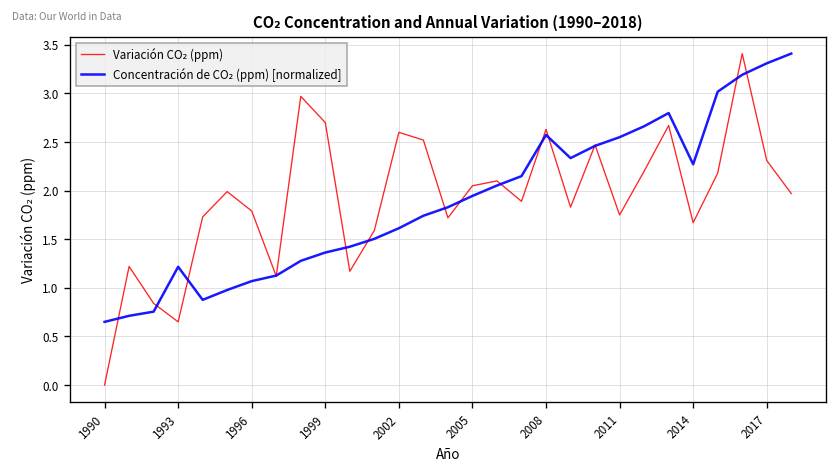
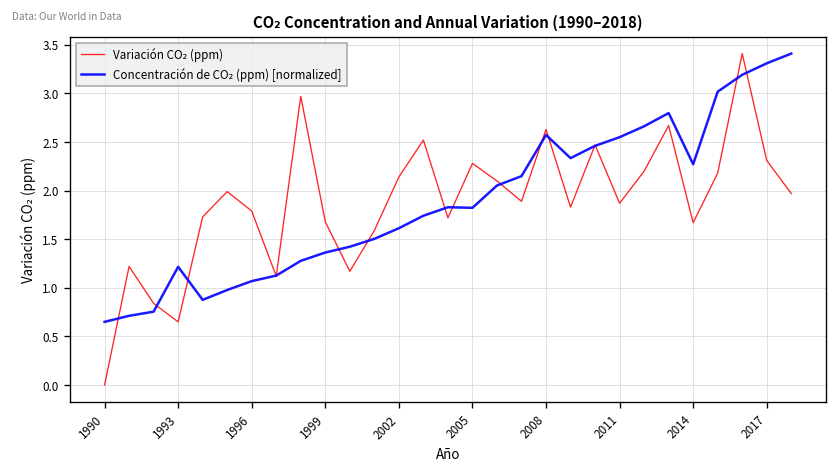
  {
    "Variación CO₂ (ppm)": {
      "1990": 0.0,
      "1993": 0.7,
      "1996": 1.8,
-     "1999": 2.7,
-     "2002": 2.6,
-     "2005": 2.1,
+     "1999": 1.7,
+     "2002": 2.1,
+     "2005": 2.3,
      "2008": 2.6,
-     "2011": 1.8,
+     "2011": 1.9,
      "2014": 1.7,
      "2017": 2.3
    },
    "Concentración de CO₂ (ppm) [normalized]": {
      "1990": 0.7,
      "1993": 1.2,
      "1996": 1.1,
      "1999": 1.4,
      "2002": 1.6,
-     "2005": 1.9,
+     "2005": 1.8,
      "2008": 2.6,
      "2011": 2.5,
      "2014": 2.3,
      "2017": 3.3
    }
  }
